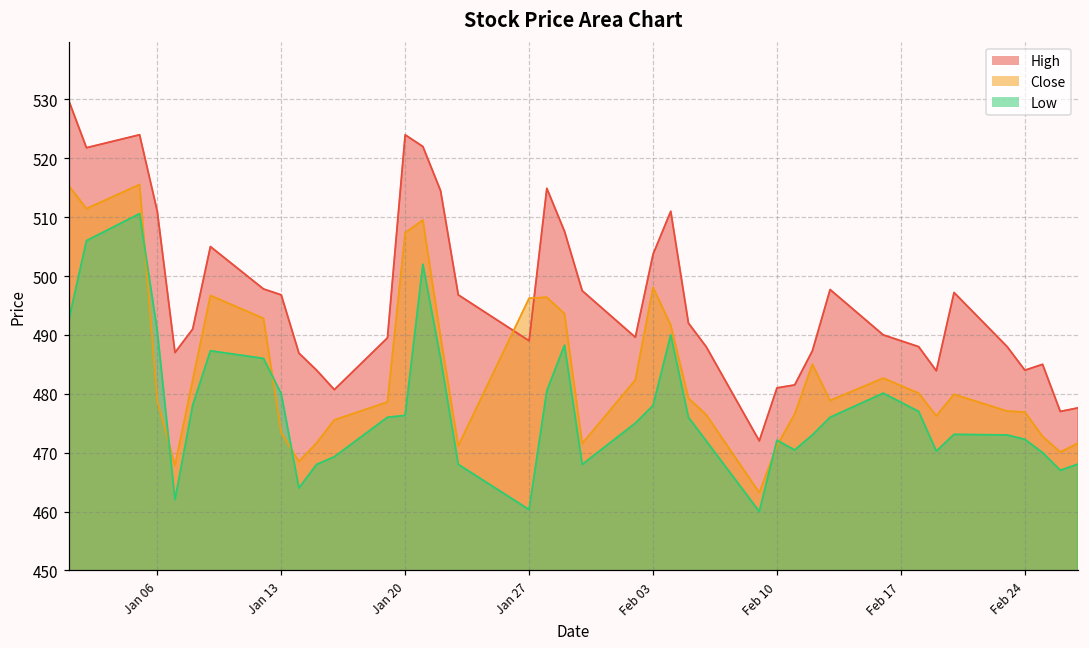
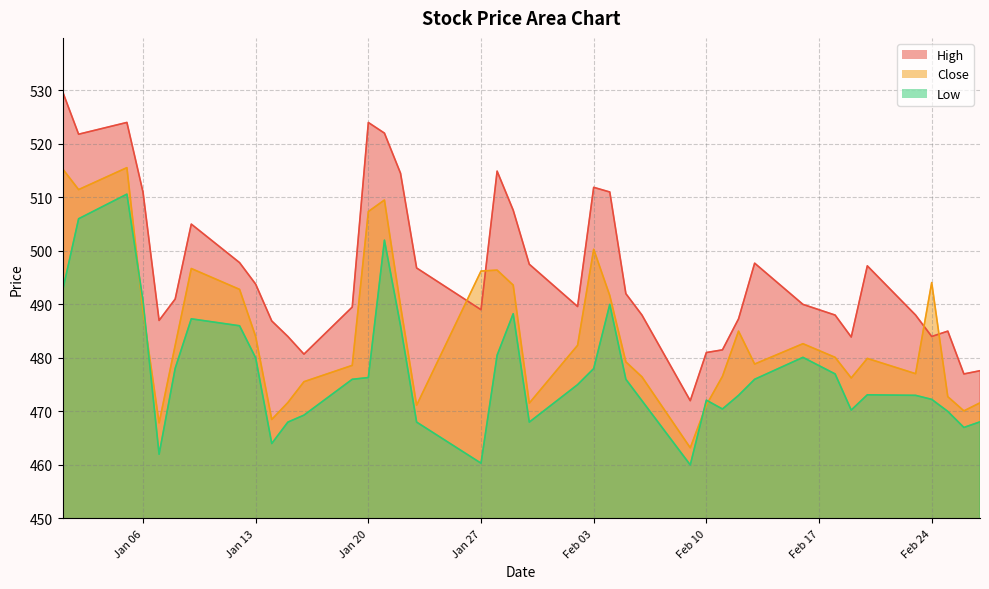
  {
    "High": {
      "Jan 06": 511,
-     "Jan 13": 497,
+     "Jan 13": 494,
      "Jan 20": 524,
      "Jan 27": 489,
-     "Feb 03": 504,
+     "Feb 03": 512,
      "Feb 10": 481,
      "Feb 24": 484
    },
    "Close": {
-     "Jan 06": 479,
-     "Jan 13": 473,
+     "Jan 06": 489,
+     "Jan 13": 484,
      "Jan 20": 507,
      "Jan 27": 496,
-     "Feb 03": 498,
+     "Feb 03": 500,
      "Feb 10": 471,
-     "Feb 24": 477
+     "Feb 24": 494
    },
    "Low": {
      "Jan 06": 491,
      "Jan 13": 480,
      "Jan 20": 476,
      "Jan 27": 460,
      "Feb 03": 478,
      "Feb 10": 472,
      "Feb 24": 472
    }
  }
